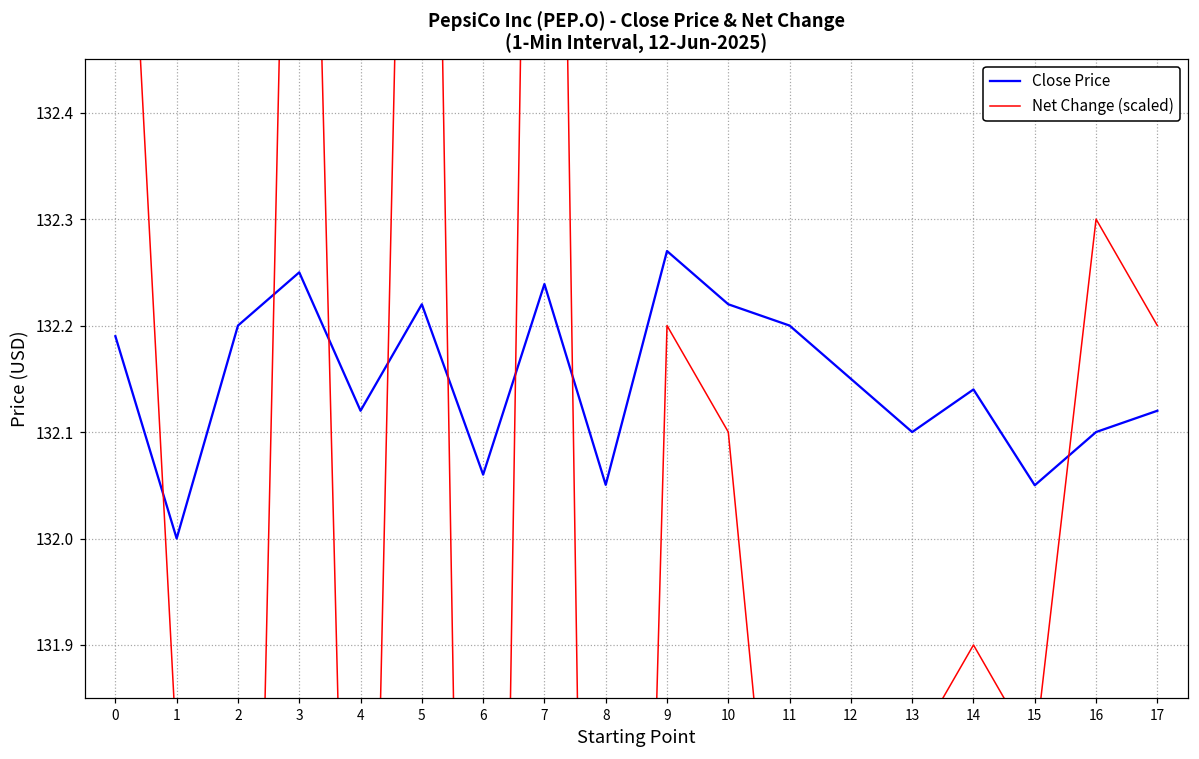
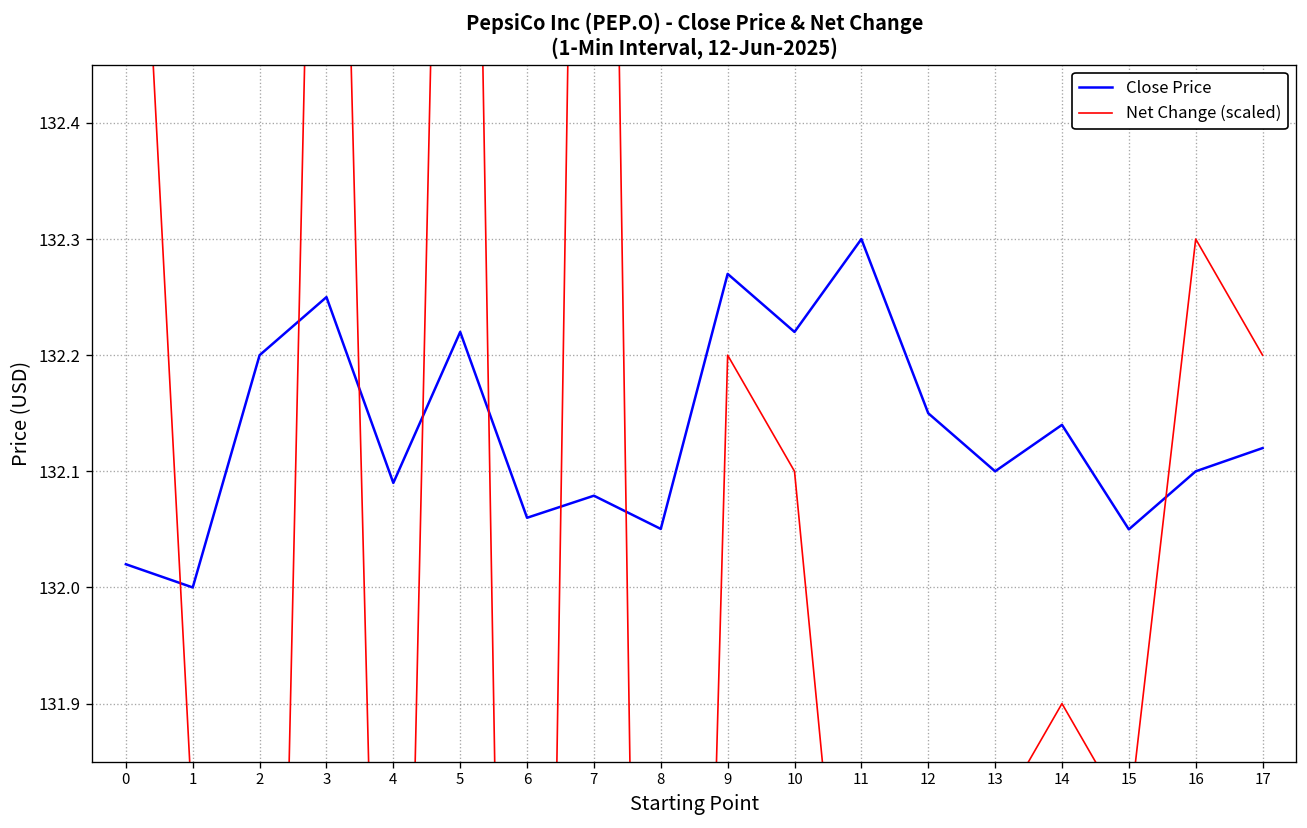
  {
    "Close Price": {
-     "0": 132.19,
+     "0": 132.02,
      "1": 132.00,
      "2": 132.20,
      "3": 132.25,
-     "4": 132.12,
+     "4": 132.09,
      "5": 132.22,
      "6": 132.06,
-     "7": 132.24,
+     "7": 132.08,
      "8": 132.05,
      "9": 132.27,
      "10": 132.22,
-     "11": 132.2,
+     "11": 132.3,
      "12": 132.15,
      "13": 132.10,
      "14": 132.14,
      "15": 132.05,
      "16": 132.10,
      "17": 132.12
    },
    "Net Change (scaled)": {
      "9": 132.20,
      "10": 132.10,
      "14": 131.90,
      "16": 132.30,
      "17": 132.20
    }
  }
